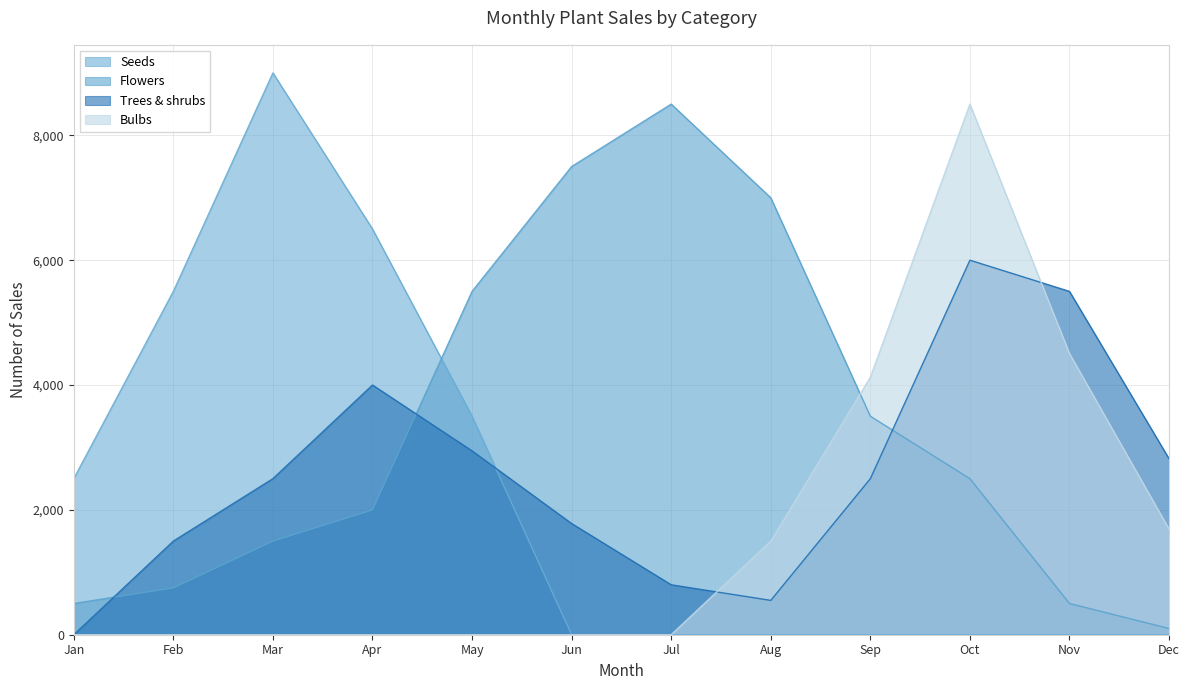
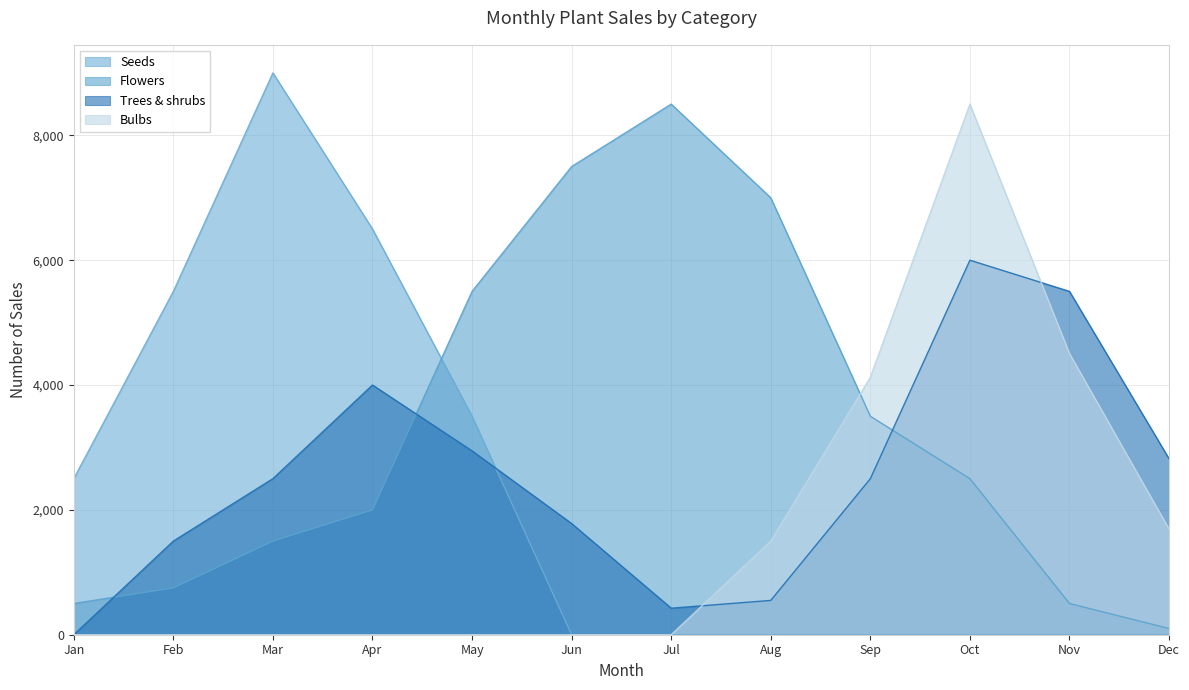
  {
    "Trees & shrubs": {
      "Feb": "1,500",
      "Mar": "2,500",
      "Apr": "4,000",
      "May": "2,900",
      "Jun": "1,800",
-     "Jul": "800",
+     "Jul": "400",
      "Aug": "600",
      "Sep": "2,500",
      "Oct": "6,000",
      "Nov": "5,500",
      "Dec": "2,800"
    },
    "Bulbs": {
      "Feb": "0",
      "Mar": "0",
      "Apr": "0",
      "May": "0",
      "Aug": "1,500",
      "Sep": "4,100",
      "Oct": "8,500",
      "Nov": "4,500",
      "Dec": "1,700"
    }
  }
